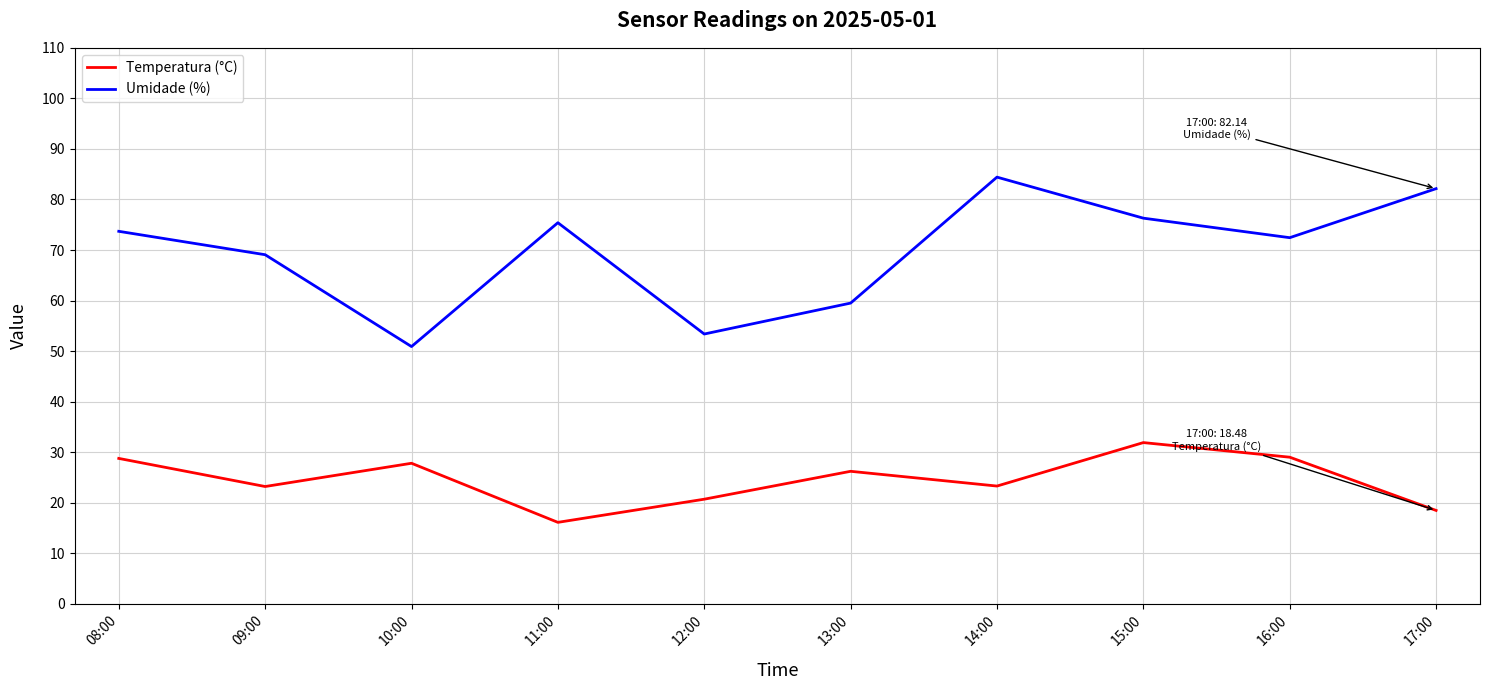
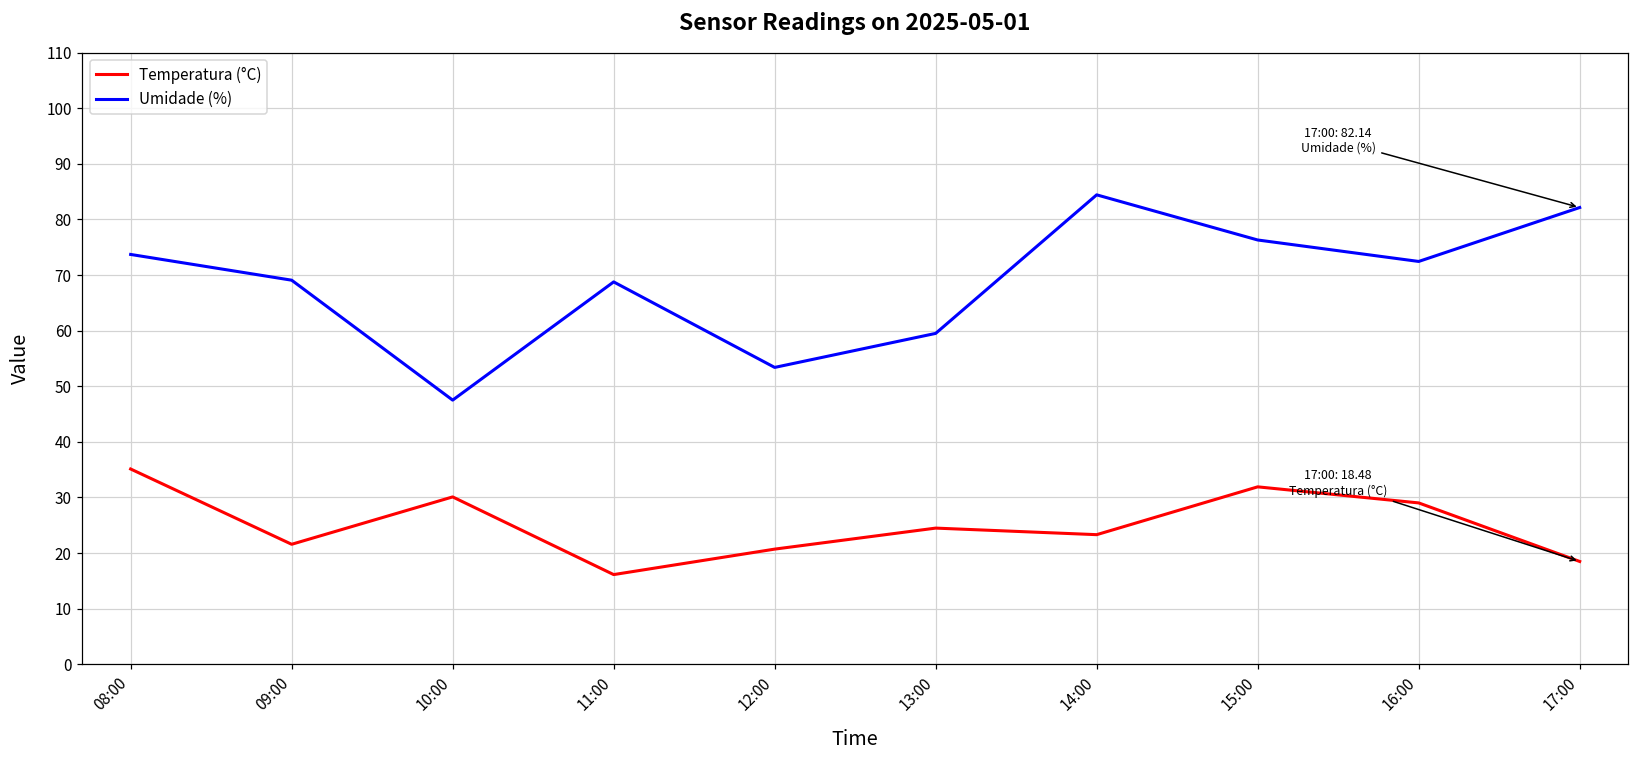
  {
    "Temperatura (°C)": {
-     "08:00": 29,
-     "09:00": 23,
-     "10:00": 28,
+     "08:00": 35,
+     "09:00": 22,
+     "10:00": 30,
      "11:00": 16,
      "12:00": 21,
-     "13:00": 26,
+     "13:00": 24,
      "14:00": 23,
      "15:00": 32,
      "17:00": 18
    },
    "Umidade (%)": {
      "08:00": 74,
      "09:00": 69,
-     "10:00": 51,
-     "11:00": 75,
+     "10:00": 48,
+     "11:00": 69,
      "12:00": 53,
      "13:00": 60,
      "14:00": 84,
      "15:00": 76,
      "16:00": 72
    }
  }
